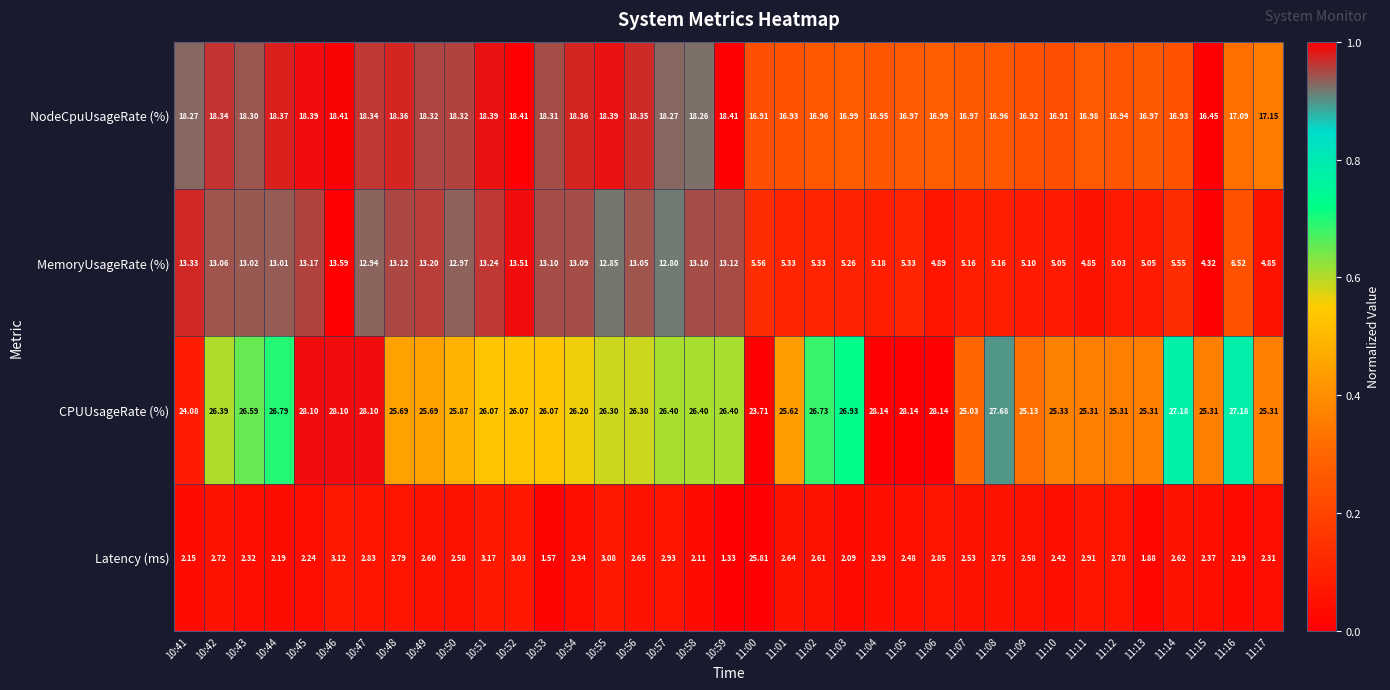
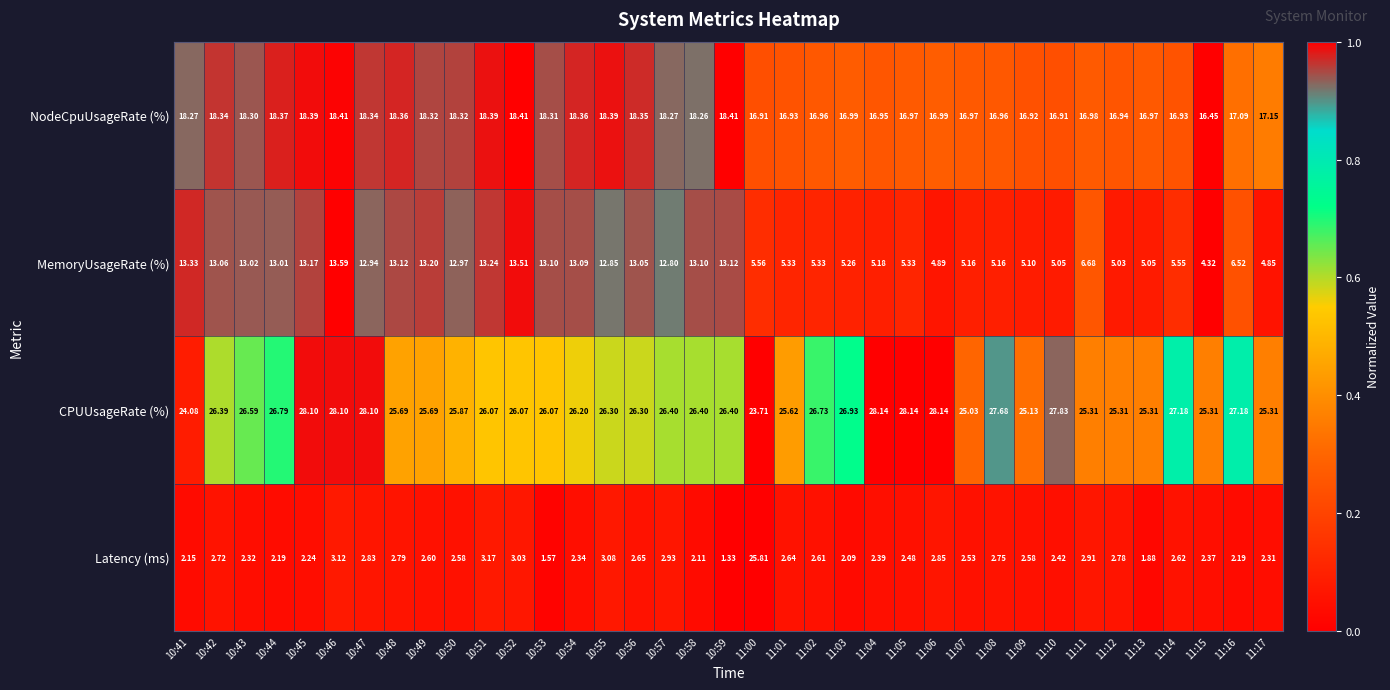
  {
    "NodeCpuUsageRate (%)": {
      "10:41": 18.27,
      "10:42": 18.34,
      "10:43": 18.30,
      "10:44": 18.37,
      "10:45": 18.39,
      "10:46": 18.41,
      "10:47": 18.34,
      "10:48": 18.36,
      "10:49": 18.32,
      "10:50": 18.32,
      "10:51": 18.39,
      "10:52": 18.41,
      "10:53": 18.31,
      "10:54": 18.36,
      "10:55": 18.39,
      "10:56": 18.35,
      "10:57": 18.27,
      "10:58": 18.26,
      "10:59": 18.41,
      "11:00": 16.91,
      "11:01": 16.93,
      "11:02": 16.96,
      "11:03": 16.99,
      "11:04": 16.95,
      "11:05": 16.97,
      "11:06": 16.99,
      "11:07": 16.97,
      "11:08": 16.96,
      "11:09": 16.92,
      "11:10": 16.91,
      "11:11": 16.98,
      "11:12": 16.94,
      "11:13": 16.97,
      "11:14": 16.93,
      "11:15": 16.45,
      "11:16": 17.09,
      "11:17": 17.15
    },
    "MemoryUsageRate (%)": {
      "10:41": 13.33,
      "10:42": 13.06,
      "10:43": 13.02,
      "10:44": 13.01,
      "10:45": 13.17,
      "10:46": 13.59,
      "10:47": 12.94,
      "10:48": 13.12,
      "10:49": 13.20,
      "10:50": 12.97,
      "10:51": 13.24,
      "10:52": 13.51,
      "10:53": 13.10,
      "10:54": 13.09,
      "10:55": 12.85,
      "10:56": 13.05,
      "10:57": 12.80,
      "10:58": 13.10,
      "10:59": 13.12,
      "11:00": 5.56,
      "11:01": 5.33,
      "11:02": 5.33,
      "11:03": 5.26,
      "11:04": 5.18,
      "11:05": 5.33,
      "11:06": 4.89,
      "11:07": 5.16,
      "11:08": 5.16,
      "11:09": 5.10,
      "11:10": 5.05,
-     "11:11": 4.85,
+     "11:11": 6.68,
      "11:12": 5.03,
      "11:13": 5.05,
      "11:14": 5.55,
      "11:15": 4.32,
      "11:16": 6.52,
      "11:17": 4.85
    },
    "CPUUsageRate (%)": {
      "10:41": 24.08,
      "10:42": 26.39,
      "10:43": 26.59,
      "10:44": 26.79,
      "10:45": 28.10,
      "10:46": 28.10,
      "10:47": 28.10,
      "10:48": 25.69,
      "10:49": 25.69,
      "10:50": 25.87,
      "10:51": 26.07,
      "10:52": 26.07,
      "10:53": 26.07,
      "10:54": 26.20,
      "10:55": 26.30,
      "10:56": 26.30,
      "10:57": 26.40,
      "10:58": 26.40,
      "10:59": 26.40,
      "11:00": 23.71,
      "11:01": 25.62,
      "11:02": 26.73,
      "11:03": 26.93,
      "11:04": 28.14,
      "11:05": 28.14,
      "11:06": 28.14,
      "11:07": 25.03,
      "11:08": 27.68,
      "11:09": 25.13,
-     "11:10": 25.33,
+     "11:10": 27.83,
      "11:11": 25.31,
      "11:12": 25.31,
      "11:13": 25.31,
      "11:14": 27.18,
      "11:15": 25.31,
      "11:16": 27.18,
      "11:17": 25.31
    },
    "Latency (ms)": {
      "10:41": 2.15,
      "10:42": 2.72,
      "10:43": 2.32,
      "10:44": 2.19,
      "10:45": 2.24,
      "10:46": 3.12,
      "10:47": 2.83,
      "10:48": 2.79,
      "10:49": 2.60,
      "10:50": 2.58,
      "10:51": 3.17,
      "10:52": 3.03,
      "10:53": 1.57,
      "10:54": 2.34,
      "10:55": 3.08,
      "10:56": 2.65,
      "10:57": 2.93,
      "10:58": 2.11,
      "10:59": 1.33,
      "11:00": 25.81,
      "11:01": 2.64,
      "11:02": 2.61,
      "11:03": 2.09,
      "11:04": 2.39,
      "11:05": 2.48,
      "11:06": 2.85,
      "11:07": 2.53,
      "11:08": 2.75,
      "11:09": 2.58,
      "11:10": 2.42,
      "11:11": 2.91,
      "11:12": 2.78,
      "11:13": 1.88,
      "11:14": 2.62,
      "11:15": 2.37,
      "11:16": 2.19,
      "11:17": 2.31
    }
  }
